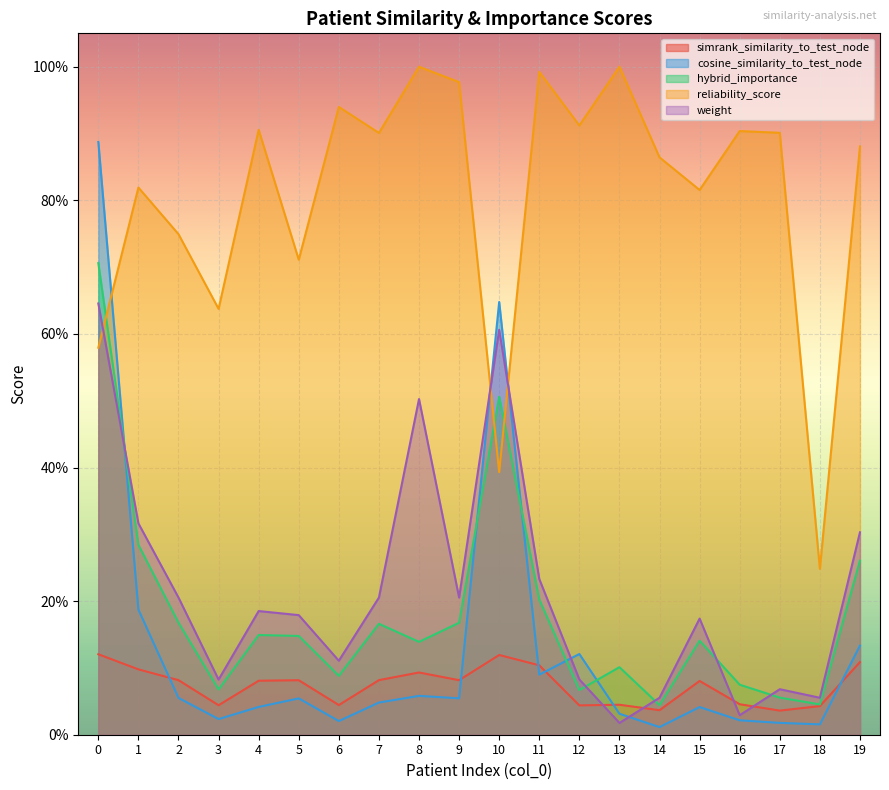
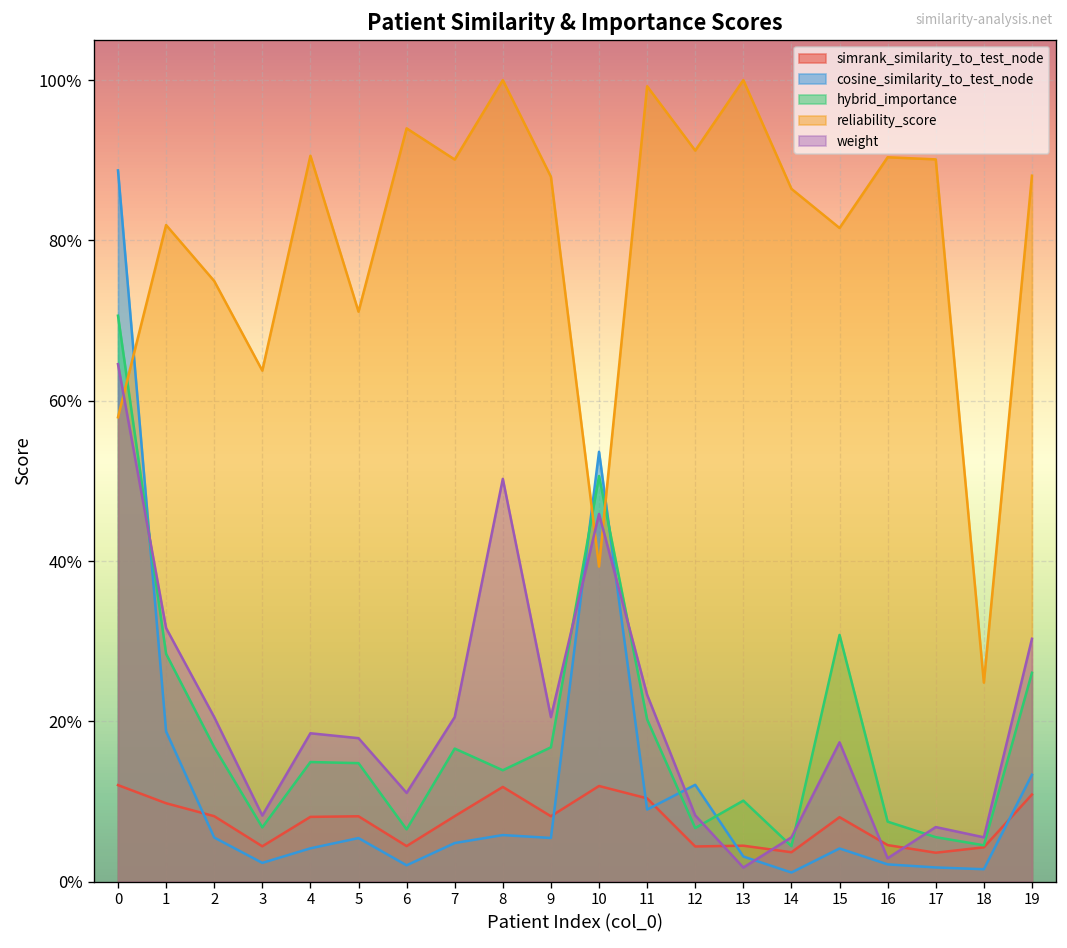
  {
    "simrank_similarity_to_test_node": {
      "0": "12%",
      "1": "10%",
      "2": "8%",
      "3": "4%",
      "4": "8%",
      "5": "8%",
      "6": "4%",
      "7": "8%",
-     "8": "9%",
+     "8": "12%",
      "9": "8%",
      "10": "12%",
      "11": "10%",
      "12": "4%",
      "13": "4%",
      "14": "4%",
      "15": "8%",
      "16": "5%",
      "17": "4%",
      "19": "11%"
    },
    "cosine_similarity_to_test_node": {
      "0": "89%",
      "1": "19%",
      "2": "6%",
      "3": "2%",
      "4": "4%",
      "5": "5%",
      "6": "2%",
      "7": "5%",
      "8": "6%",
      "9": "5%",
-     "10": "65%",
+     "10": "54%",
      "11": "9%",
      "12": "12%",
      "13": "3%",
      "14": "1%",
      "15": "4%",
      "16": "2%",
      "17": "2%",
      "18": "2%",
      "19": "13%"
    },
    "hybrid_importance": {
      "0": "71%",
      "1": "28%",
      "2": "17%",
      "3": "7%",
      "4": "15%",
      "5": "15%",
-     "6": "9%",
+     "6": "7%",
      "7": "17%",
      "8": "14%",
      "9": "17%",
      "10": "51%",
      "11": "20%",
      "12": "7%",
      "13": "10%",
      "14": "4%",
-     "15": "14%",
+     "15": "31%",
      "16": "7%",
      "17": "6%",
      "19": "26%"
    },
    "reliability_score": {
      "0": "58%",
      "1": "82%",
      "2": "75%",
      "3": "64%",
      "4": "91%",
      "5": "71%",
      "6": "94%",
      "7": "90%",
      "8": "100%",
-     "9": "98%",
+     "9": "88%",
      "10": "39%",
      "11": "99%",
      "12": "91%",
      "13": "100%",
      "14": "86%",
      "15": "82%",
      "16": "90%",
      "17": "90%",
      "18": "25%",
      "19": "88%"
    },
    "weight": {
      "0": "65%",
      "1": "32%",
      "2": "21%",
      "3": "8%",
      "4": "19%",
      "5": "18%",
      "6": "11%",
      "7": "21%",
      "8": "50%",
      "9": "21%",
-     "10": "61%",
+     "10": "46%",
      "11": "23%",
      "12": "8%",
      "13": "2%",
      "14": "6%",
      "15": "17%",
      "16": "3%",
      "17": "7%",
      "18": "6%",
      "19": "30%"
    }
  }
